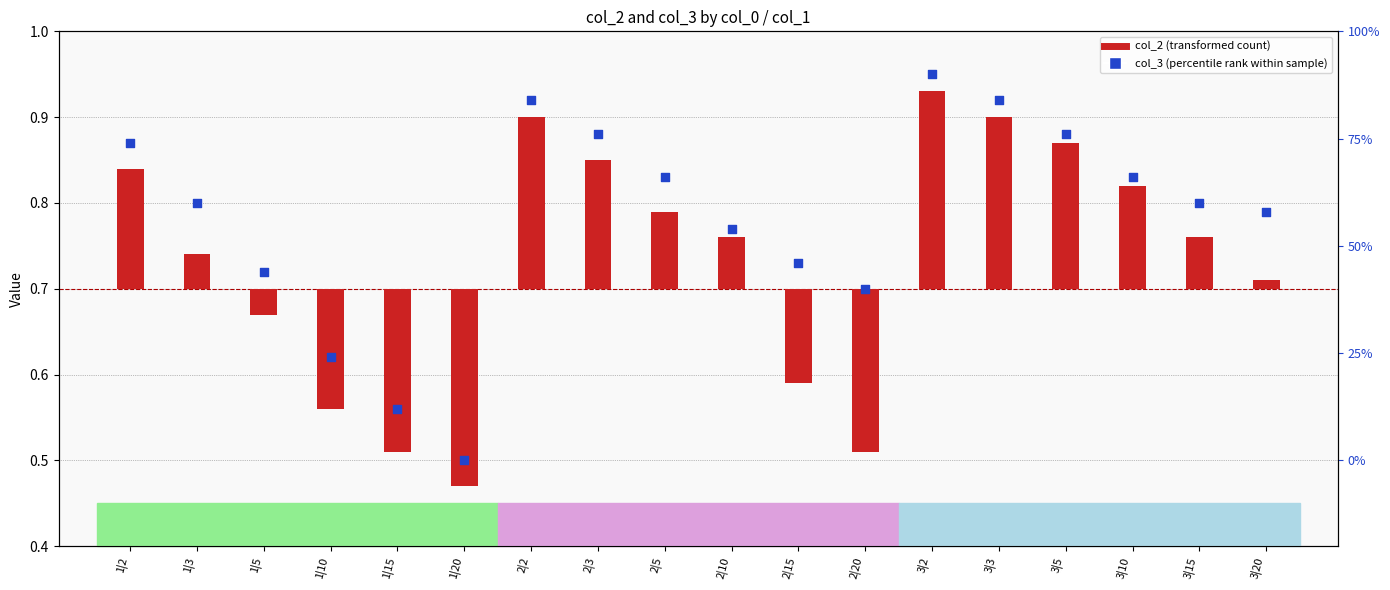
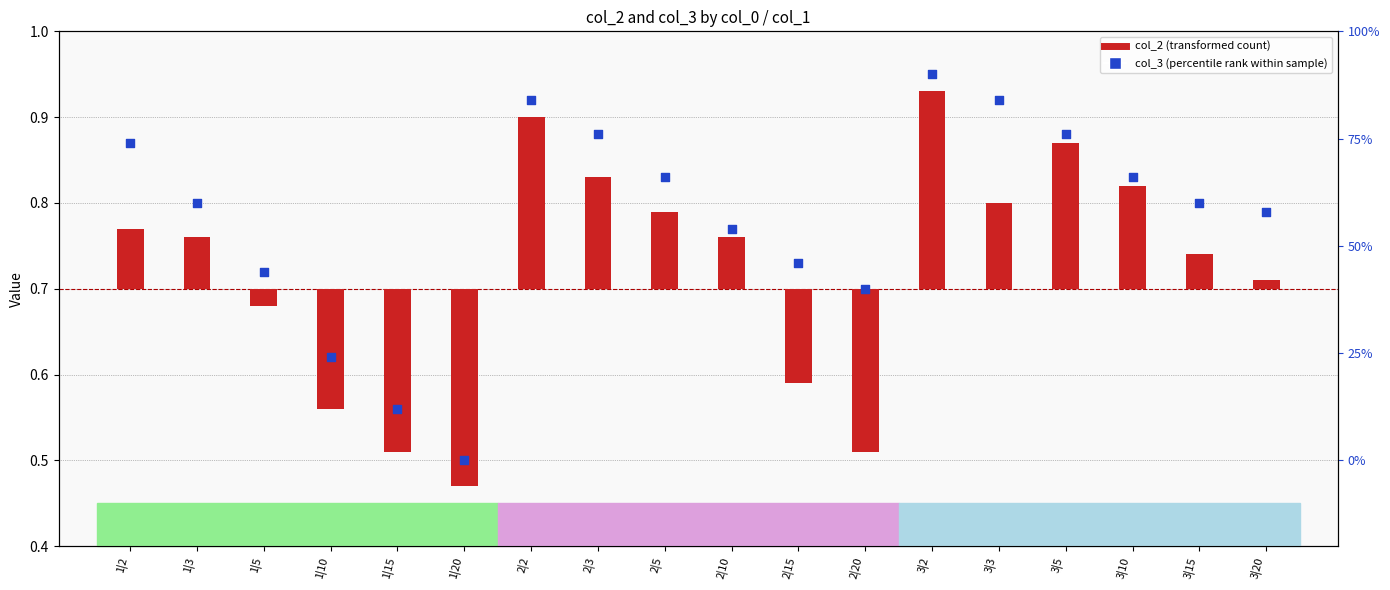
  {
    "col_2 (transformed count)": {
-     "1|2": 0.84,
-     "1|3": 0.74,
-     "1|5": 0.67,
+     "1|2": 0.77,
+     "1|3": 0.76,
+     "1|5": 0.68,
      "1|10": 0.56,
      "1|15": 0.51,
      "1|20": 0.47,
      "2|2": 0.90,
-     "2|3": 0.85,
+     "2|3": 0.83,
      "2|5": 0.79,
      "2|10": 0.76,
      "2|15": 0.59,
      "2|20": 0.51,
      "3|2": 0.93,
-     "3|3": 0.9,
+     "3|3": 0.8,
      "3|5": 0.87,
      "3|10": 0.82,
-     "3|15": 0.76,
+     "3|15": 0.74,
      "3|20": 0.71
    }
  }
